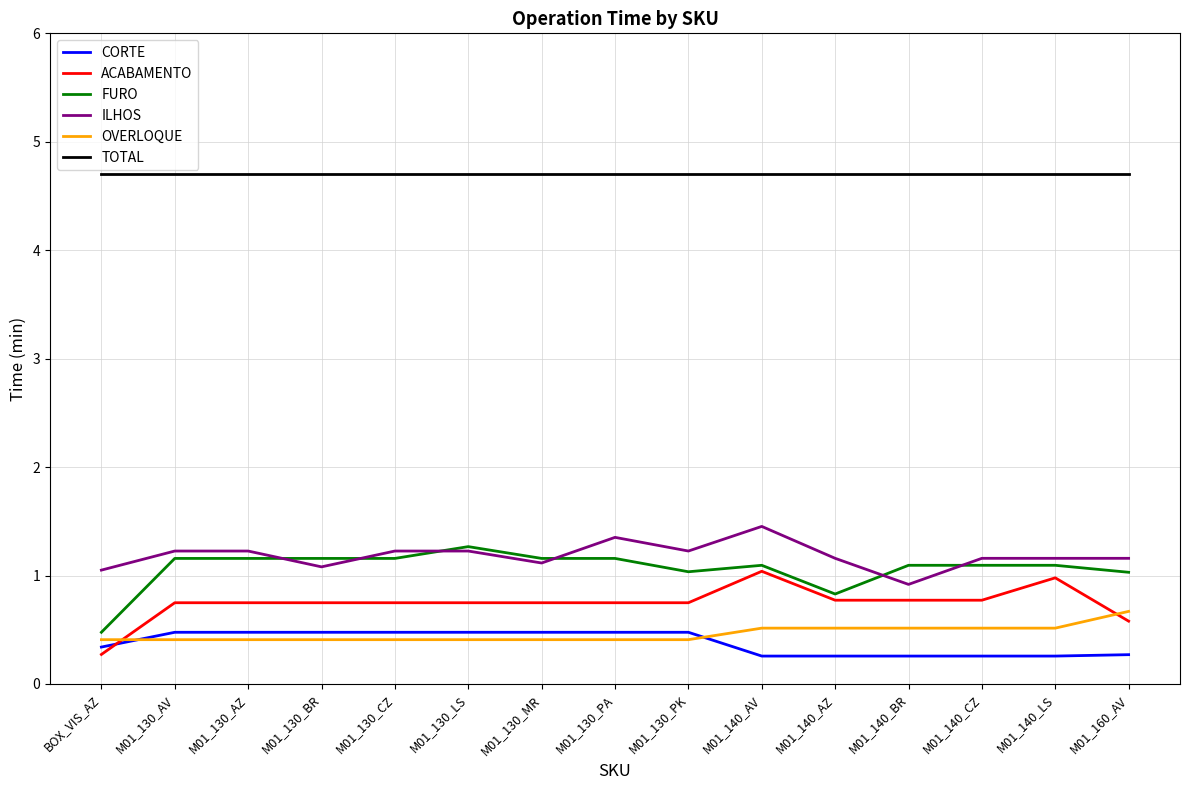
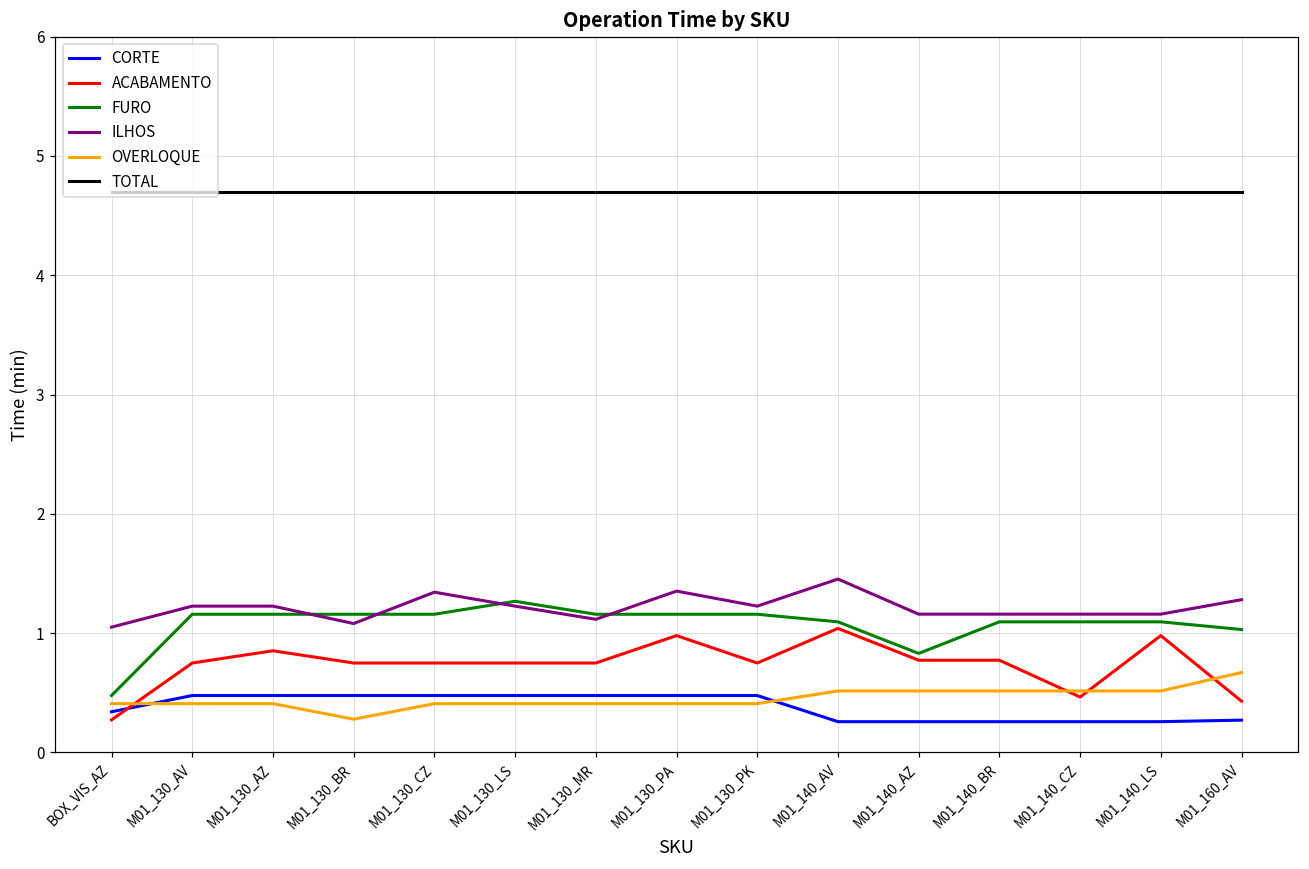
  {
    "CORTE": {
      "BOX_VIS_AZ": 0.34,
      "M01_130_AV": 0.48,
      "M01_130_AZ": 0.48,
      "M01_130_BR": 0.48,
      "M01_130_CZ": 0.48,
      "M01_130_LS": 0.48,
      "M01_130_MR": 0.48,
      "M01_130_PA": 0.48,
      "M01_130_PK": 0.48,
      "M01_140_AV": 0.26,
      "M01_140_AZ": 0.26,
      "M01_140_BR": 0.26,
      "M01_140_CZ": 0.26,
      "M01_140_LS": 0.26,
      "M01_160_AV": 0.27
    },
    "ACABAMENTO": {
      "BOX_VIS_AZ": 0.27,
      "M01_130_AV": 0.75,
-     "M01_130_AZ": 0.75,
+     "M01_130_AZ": 0.85,
      "M01_130_BR": 0.75,
      "M01_130_CZ": 0.75,
      "M01_130_LS": 0.75,
      "M01_130_MR": 0.75,
-     "M01_130_PA": 0.75,
+     "M01_130_PA": 0.98,
      "M01_130_PK": 0.75,
      "M01_140_AV": 1.04,
      "M01_140_AZ": 0.77,
      "M01_140_BR": 0.77,
-     "M01_140_CZ": 0.77,
+     "M01_140_CZ": 0.46,
      "M01_140_LS": 0.98,
-     "M01_160_AV": 0.58
+     "M01_160_AV": 0.43
    },
    "FURO": {
      "BOX_VIS_AZ": 0.48,
      "M01_130_AV": 1.16,
      "M01_130_AZ": 1.16,
      "M01_130_BR": 1.16,
      "M01_130_CZ": 1.16,
      "M01_130_LS": 1.27,
      "M01_130_MR": 1.16,
      "M01_130_PA": 1.16,
-     "M01_130_PK": 1.03,
+     "M01_130_PK": 1.16,
      "M01_140_AV": 1.09,
      "M01_140_AZ": 0.83,
      "M01_140_BR": 1.09,
      "M01_140_CZ": 1.09,
      "M01_140_LS": 1.09,
      "M01_160_AV": 1.03
    },
    "ILHOS": {
      "BOX_VIS_AZ": 1.05,
      "M01_130_AV": 1.23,
      "M01_130_AZ": 1.23,
      "M01_130_BR": 1.08,
-     "M01_130_CZ": 1.23,
+     "M01_130_CZ": 1.34,
      "M01_130_LS": 1.23,
      "M01_130_MR": 1.12,
      "M01_130_PA": 1.35,
      "M01_130_PK": 1.23,
      "M01_140_AV": 1.45,
      "M01_140_AZ": 1.16,
-     "M01_140_BR": 0.92,
+     "M01_140_BR": 1.16,
      "M01_140_CZ": 1.16,
      "M01_140_LS": 1.16,
-     "M01_160_AV": 1.16
+     "M01_160_AV": 1.28
    },
    "OVERLOQUE": {
      "BOX_VIS_AZ": 0.41,
      "M01_130_AV": 0.41,
      "M01_130_AZ": 0.41,
-     "M01_130_BR": 0.41,
+     "M01_130_BR": 0.28,
      "M01_130_CZ": 0.41,
      "M01_130_LS": 0.41,
      "M01_130_MR": 0.41,
      "M01_130_PA": 0.41,
      "M01_130_PK": 0.41,
      "M01_140_AV": 0.52,
      "M01_140_AZ": 0.52,
      "M01_140_BR": 0.52,
      "M01_140_CZ": 0.52,
      "M01_140_LS": 0.52,
      "M01_160_AV": 0.67
    },
    "TOTAL": {
      "BOX_VIS_AZ": 4.70,
      "M01_130_AV": 4.70,
      "M01_130_AZ": 4.70,
      "M01_130_BR": 4.70,
      "M01_130_CZ": 4.70,
      "M01_130_LS": 4.70,
      "M01_130_MR": 4.70,
      "M01_130_PA": 4.70,
      "M01_130_PK": 4.70,
      "M01_140_AV": 4.70,
      "M01_140_AZ": 4.70,
      "M01_140_BR": 4.70,
      "M01_140_CZ": 4.70,
      "M01_140_LS": 4.70,
      "M01_160_AV": 4.70
    }
  }
